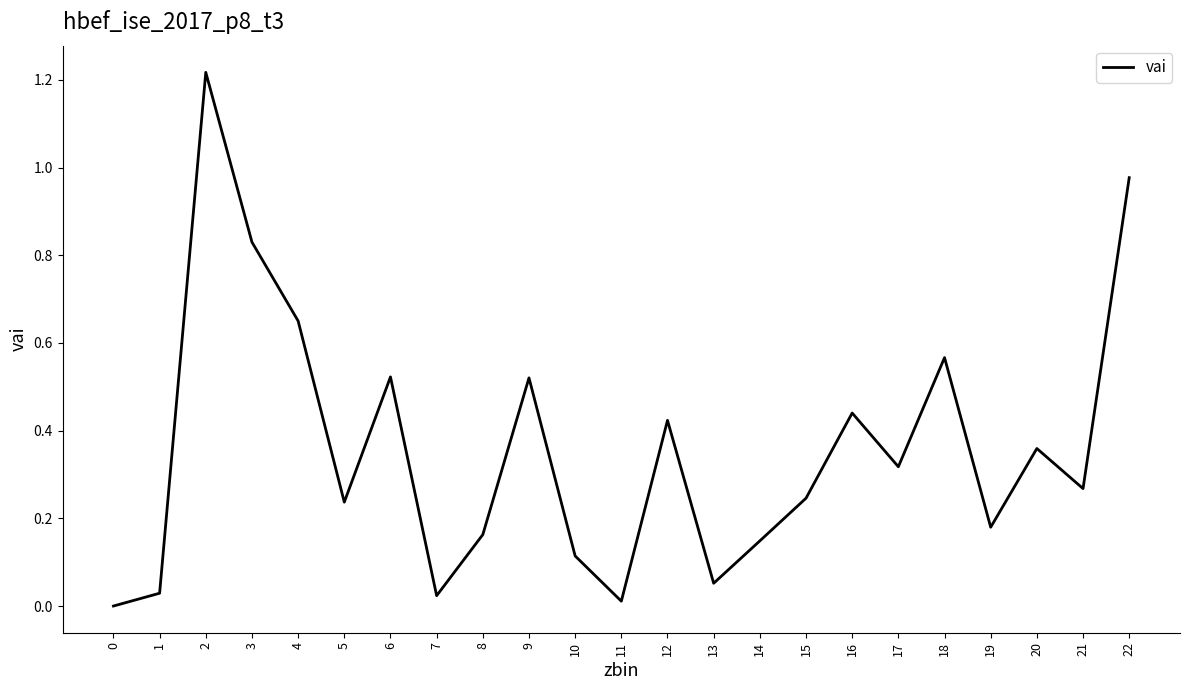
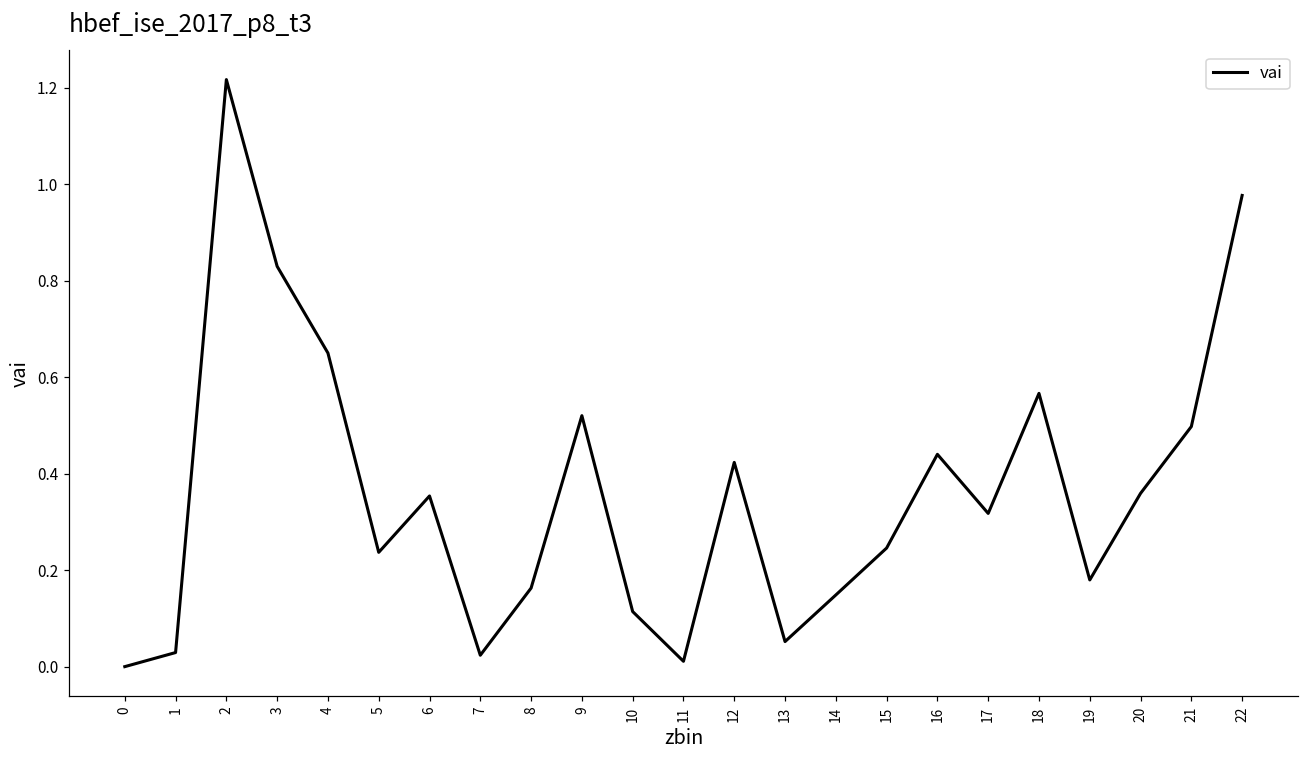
  {
    "0": 0.00,
    "1": 0.03,
    "2": 1.22,
    "3": 0.83,
    "4": 0.65,
    "5": 0.24,
-   "6": 0.52,
+   "6": 0.35,
    "7": 0.02,
    "8": 0.16,
    "9": 0.52,
    "10": 0.11,
    "11": 0.01,
    "12": 0.42,
    "13": 0.05,
    "14": 0.15,
    "15": 0.25,
    "16": 0.44,
    "17": 0.32,
    "18": 0.57,
    "19": 0.18,
    "20": 0.36,
-   "21": 0.27,
+   "21": 0.50,
    "22": 0.98
  }
